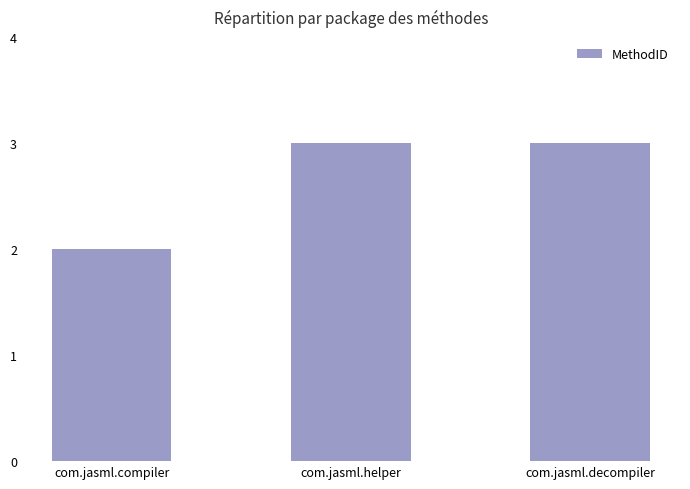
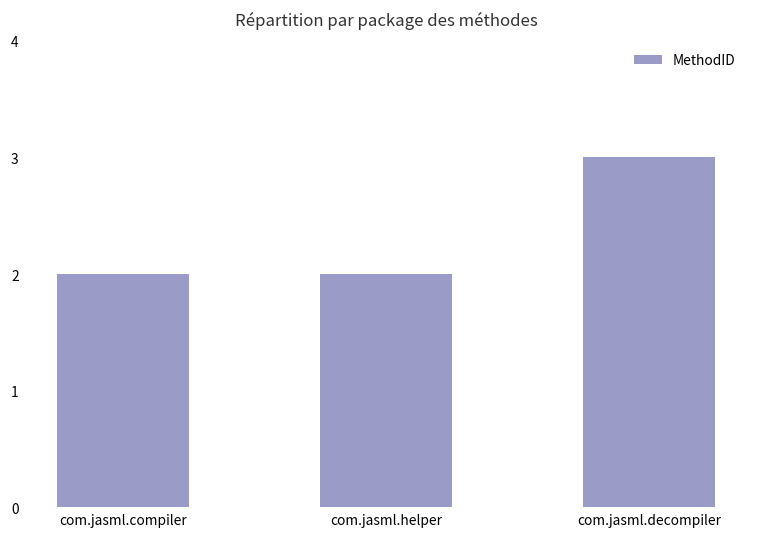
  {
    "com.jasml.compiler": 2,
-   "com.jasml.helper": 3,
+   "com.jasml.helper": 2,
    "com.jasml.decompiler": 3
  }
